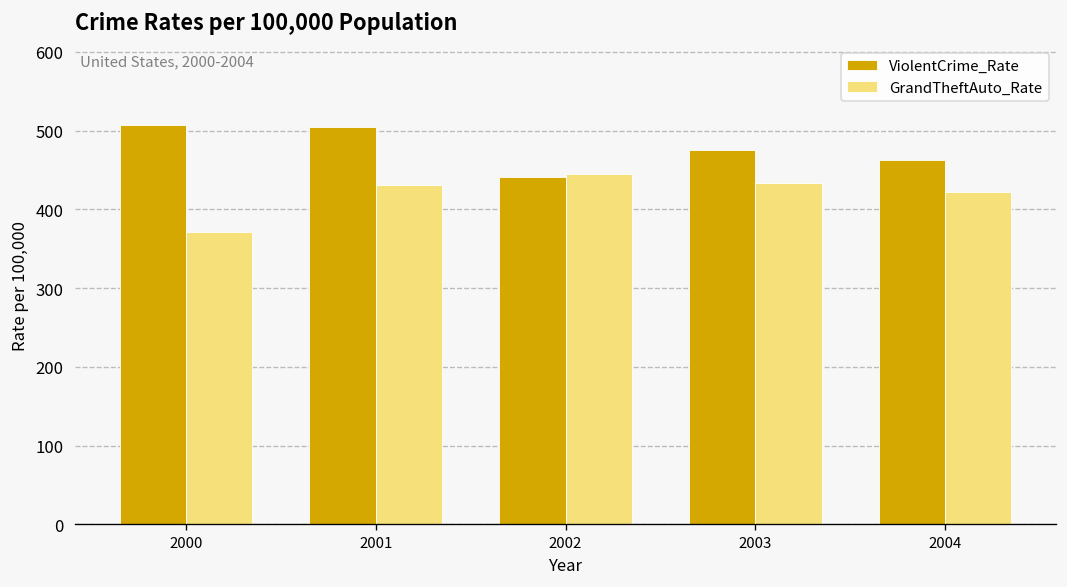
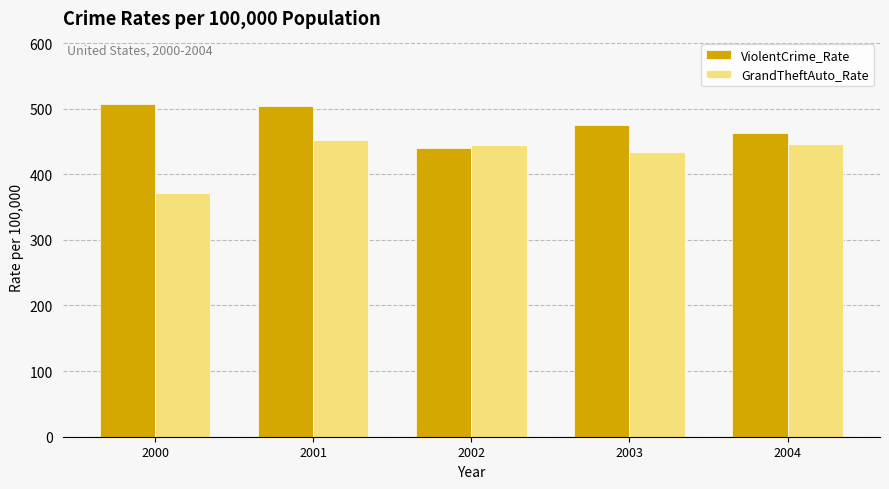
  {
    "ViolentCrime_Rate": {
      "2000": 510,
      "2001": 500,
      "2002": 440,
      "2003": 480,
      "2004": 460
    },
    "GrandTheftAuto_Rate": {
      "2000": 370,
-     "2001": 430,
+     "2001": 450,
      "2002": 450,
      "2003": 430,
-     "2004": 420
+     "2004": 450
    }
  }
